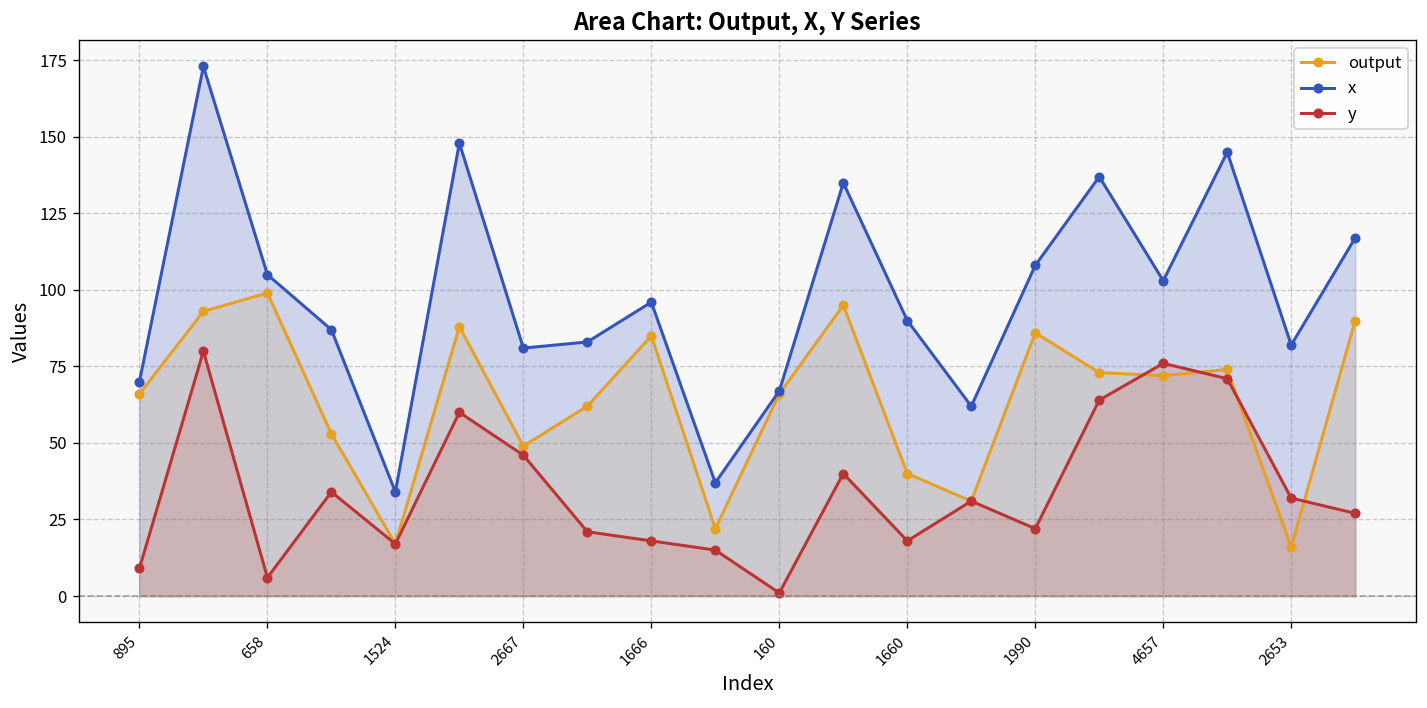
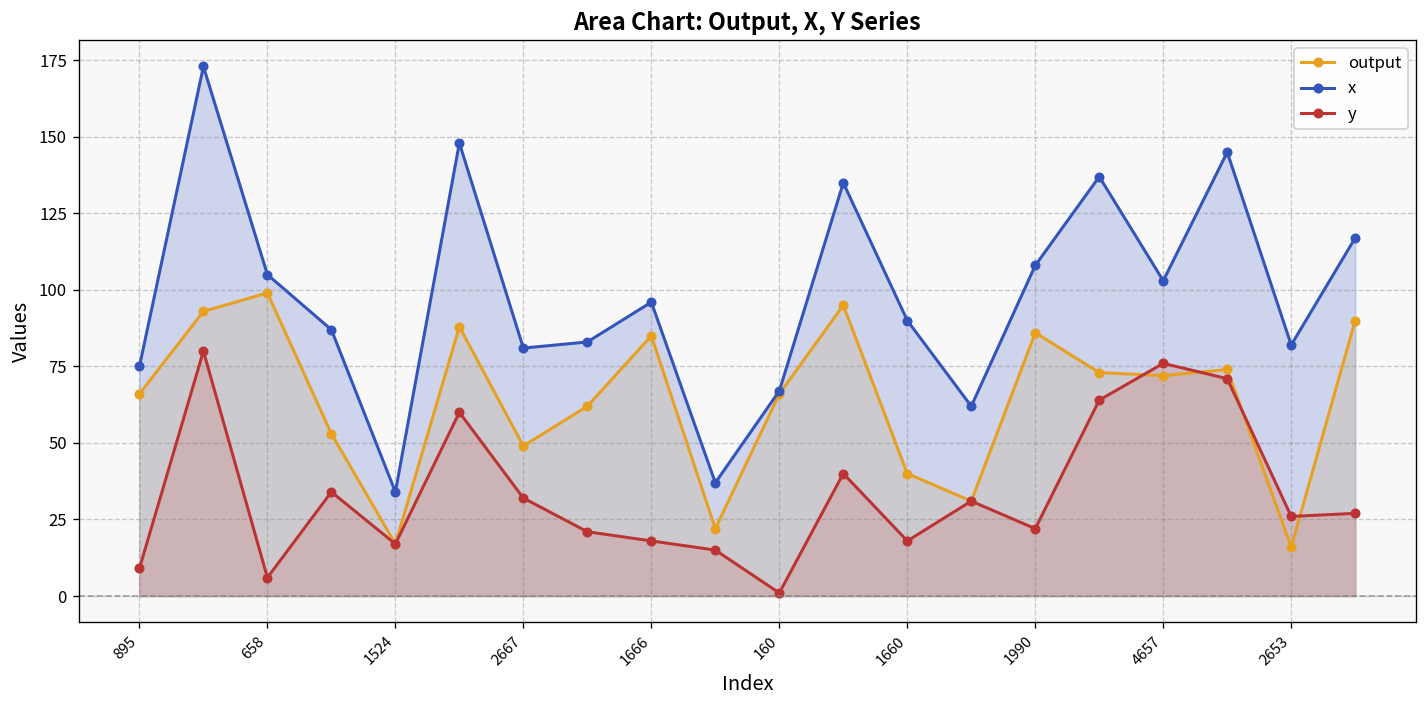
  {
    "output": {
      "895": 66,
      "658": 99,
      "2667": 49,
      "1666": 85,
      "1660": 40,
      "1990": 86,
      "4657": 72,
      "2653": 16
    },
    "x": {
-     "895": 70,
+     "895": 75,
      "658": 105,
      "1524": 34,
      "2667": 81,
      "1666": 96,
      "1660": 90,
      "1990": 108,
      "4657": 103,
      "2653": 82
    },
    "y": {
      "895": 9,
      "658": 6,
-     "2667": 46,
+     "2667": 32,
      "1666": 18,
      "160": 1,
      "1660": 18,
      "1990": 22,
      "4657": 76,
-     "2653": 32
+     "2653": 26
    }
  }
